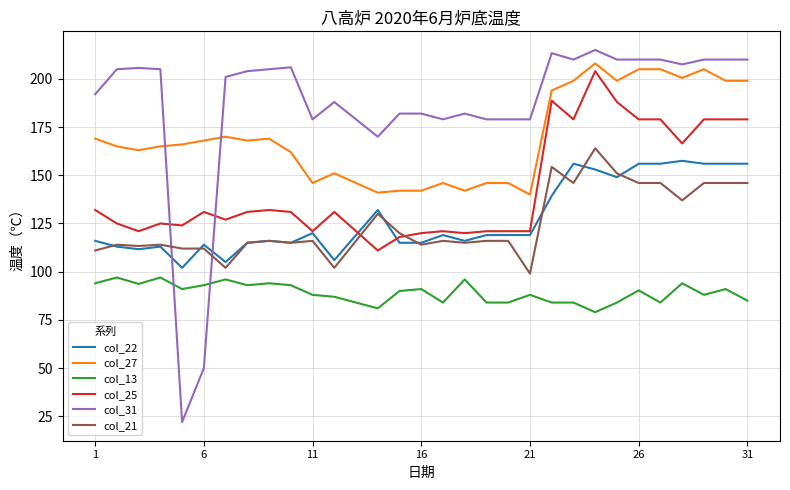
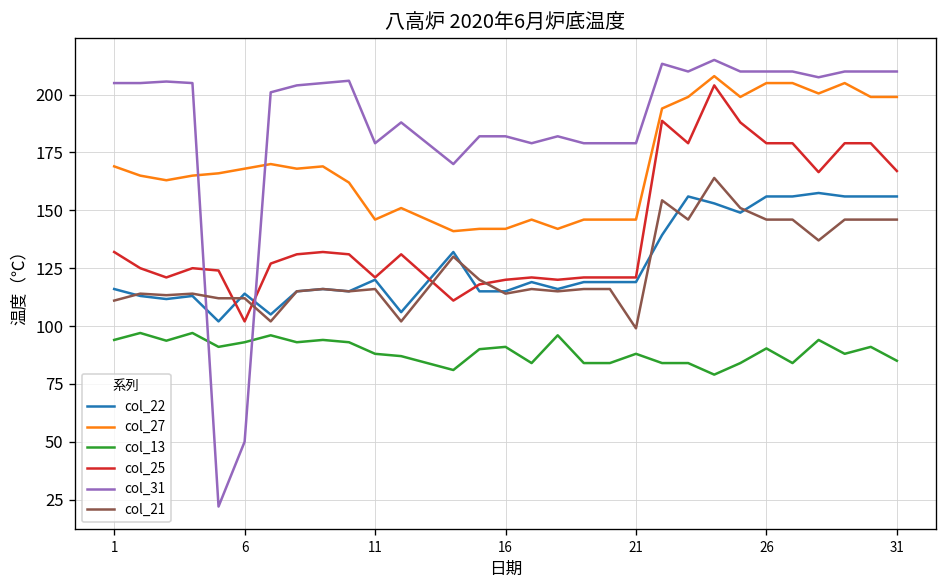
  {
    "col_22": {
      "1": 116,
      "6": 114,
      "21": 119,
      "26": 156,
      "31": 156
    },
    "col_27": {
      "1": 169,
      "6": 168,
      "11": 146,
      "16": 142,
-     "21": 140,
+     "21": 146,
      "26": 205,
      "31": 199
    },
    "col_13": {
      "1": 94,
      "6": 93,
      "11": 88,
      "16": 91,
      "21": 88,
      "26": 90,
      "31": 85
    },
    "col_25": {
      "1": 132,
-     "6": 131,
+     "6": 102,
      "16": 120,
      "21": 121,
      "26": 179,
-     "31": 179
+     "31": 167
    },
    "col_31": {
-     "1": 192,
+     "1": 205,
      "6": 50,
      "11": 179,
      "16": 182,
      "21": 179,
      "26": 210,
      "31": 210
    },
    "col_21": {
      "1": 111,
      "6": 112,
      "11": 116,
      "21": 99,
      "26": 146,
      "31": 146
    }
  }
